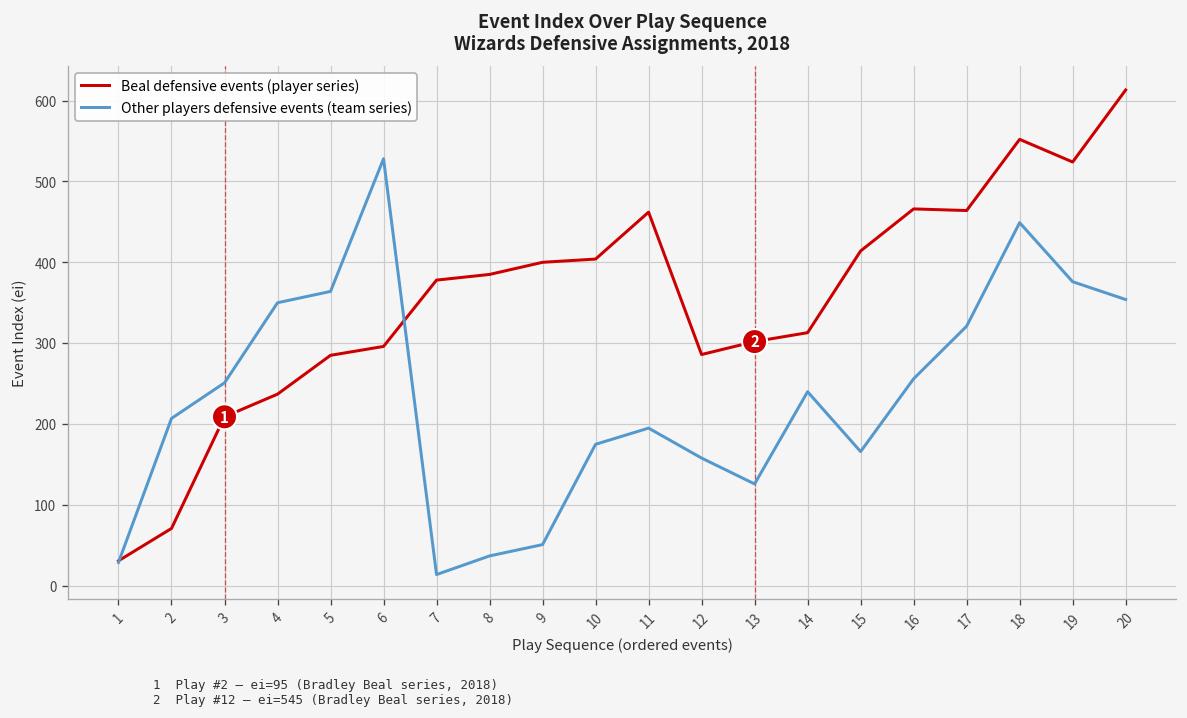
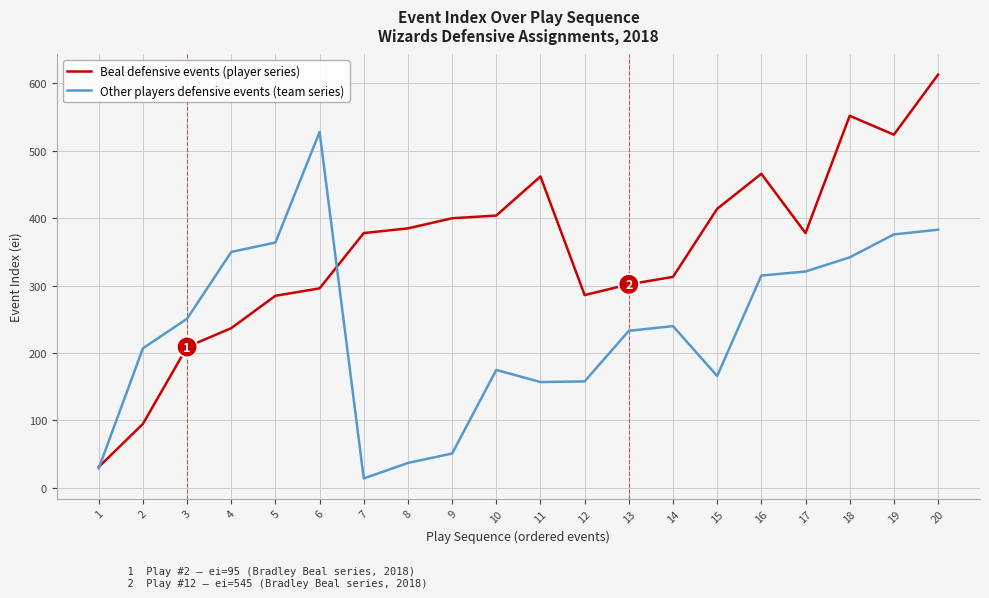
  {
    "Beal defensive events (player series)": {
-     "2": 70,
+     "2": 100,
      "4": 240,
      "5": 290,
      "6": 300,
      "7": 380,
      "8": 390,
      "9": 400,
      "10": 400,
      "11": 460,
      "12": 290,
      "14": 310,
      "15": 410,
      "16": 470,
-     "17": 460,
+     "17": 380,
      "18": 550,
      "19": 520,
      "20": 610
    },
    "Other players defensive events (team series)": {
      "2": 210,
      "3": 250,
      "4": 350,
      "5": 360,
      "6": 530,
      "7": 10,
      "8": 40,
      "9": 50,
      "10": 180,
-     "11": 200,
+     "11": 160,
      "12": 160,
-     "13": 130,
+     "13": 230,
      "14": 240,
      "15": 170,
-     "16": 260,
+     "16": 320,
      "17": 320,
-     "18": 450,
+     "18": 340,
      "19": 380,
-     "20": 350
+     "20": 380
    }
  }
